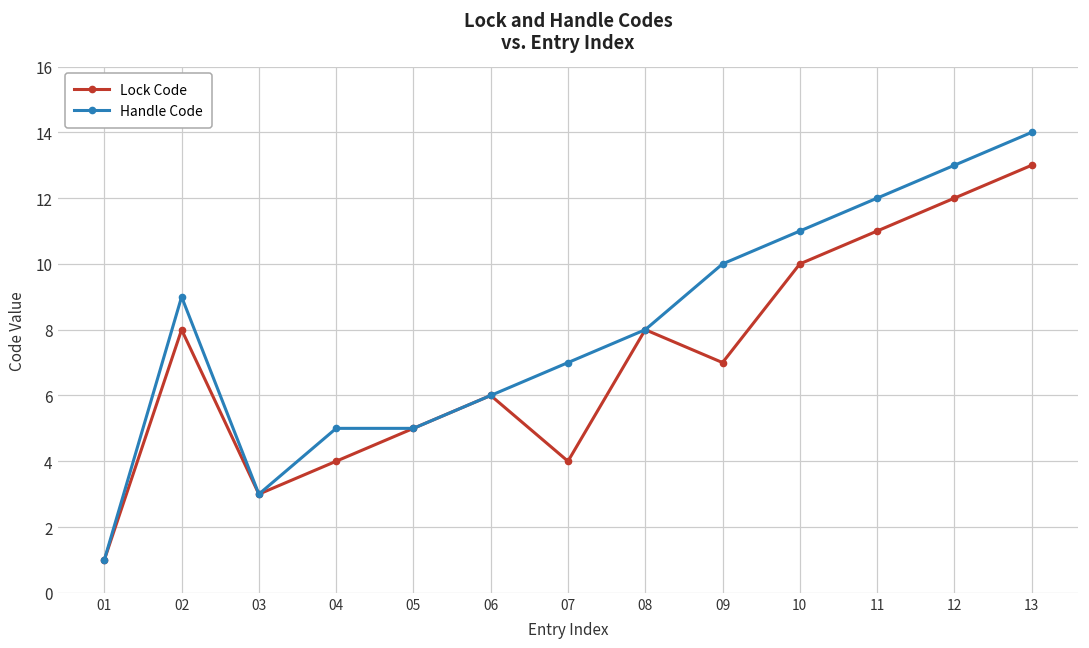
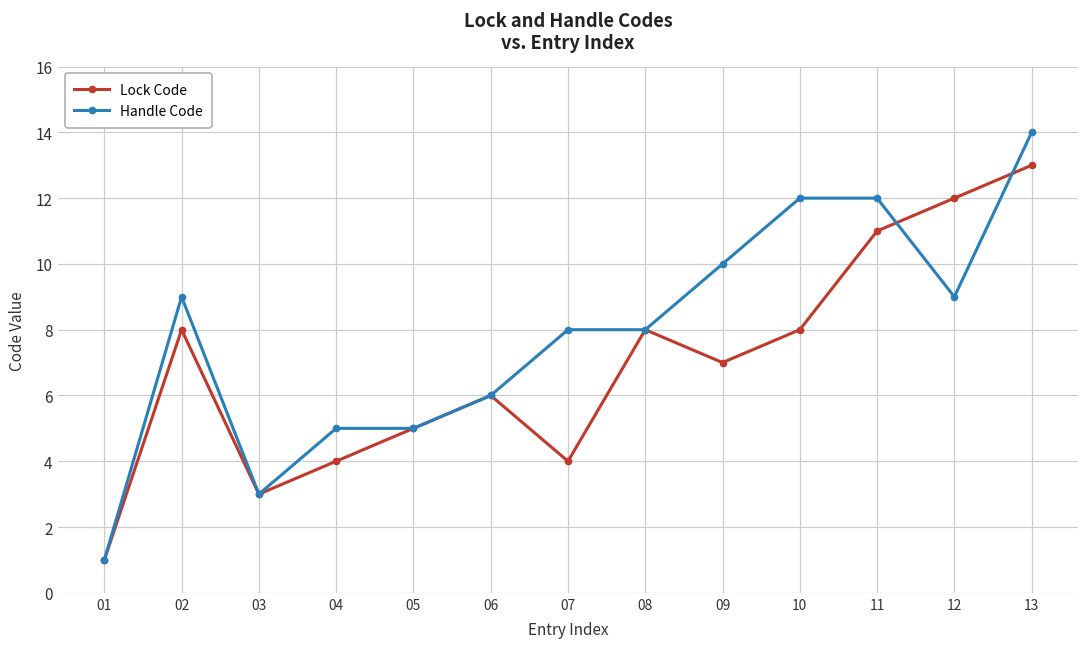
  {
    "Lock Code": {
      "02": 8,
      "04": 4,
      "07": 4,
      "09": 7,
-     "10": 10,
+     "10": 8,
      "11": 11,
      "12": 12,
      "13": 13
    },
    "Handle Code": {
      "02": 9,
      "04": 5,
-     "07": 7,
+     "07": 8,
      "09": 10,
-     "10": 11,
+     "10": 12,
      "11": 12,
-     "12": 13,
+     "12": 9,
      "13": 14
    }
  }
